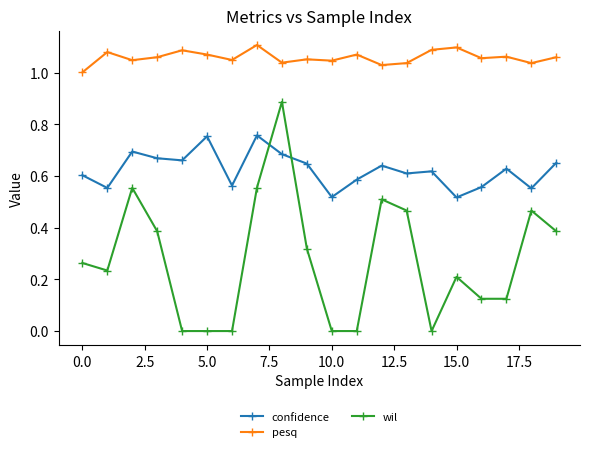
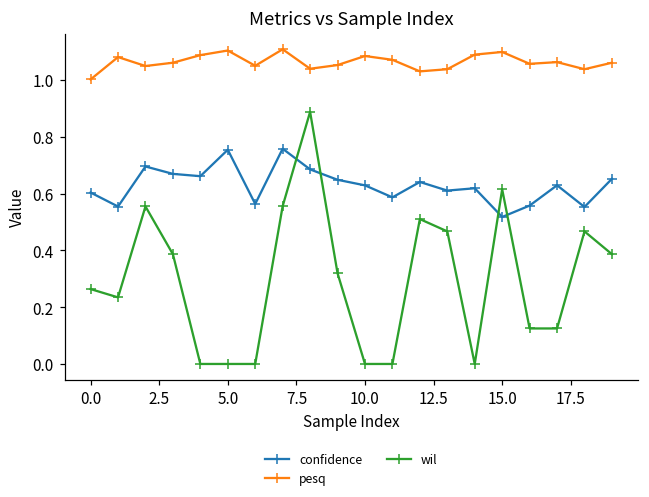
  {
    "confidence": {
      "0.0": 0.60,
      "5.0": 0.75,
-     "10.0": 0.52,
+     "10.0": 0.63,
      "15.0": 0.52
    },
    "pesq": {
      "0.0": 1.00,
-     "5.0": 1.07,
-     "10.0": 1.05,
+     "5.0": 1.10,
+     "10.0": 1.08,
      "15.0": 1.10
    },
    "wil": {
      "0.0": 0.26,
      "5.0": 0.00,
      "10.0": 0.00,
-     "15.0": 0.21
+     "15.0": 0.61
    }
  }
